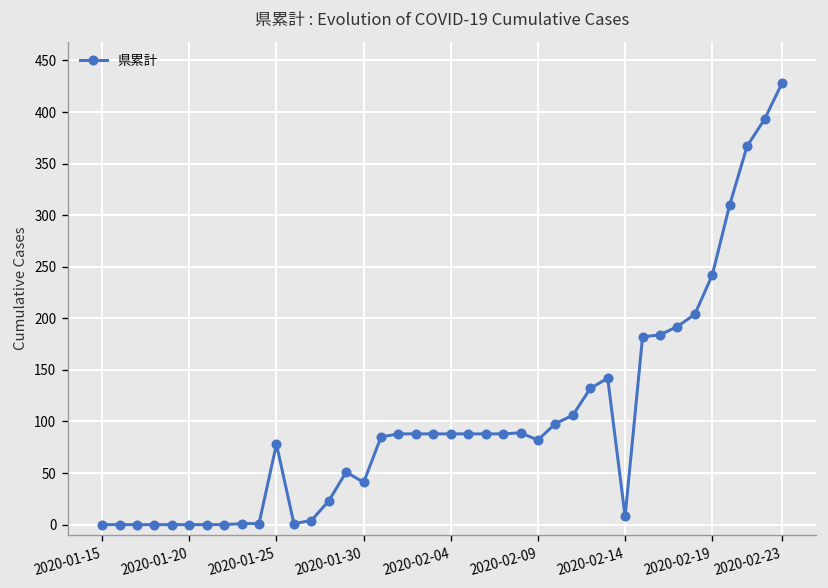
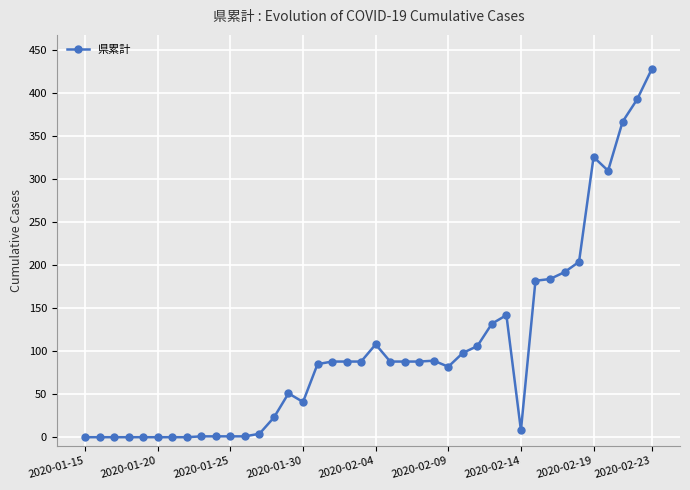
  {
    "2020-01-15": 0,
    "2020-01-20": 0,
-   "2020-01-25": 80,
+   "2020-01-25": 0,
    "2020-01-30": 40,
-   "2020-02-04": 90,
+   "2020-02-04": 110,
    "2020-02-09": 80,
    "2020-02-14": 10,
-   "2020-02-19": 240,
+   "2020-02-19": 330,
    "2020-02-23": 430
  }
